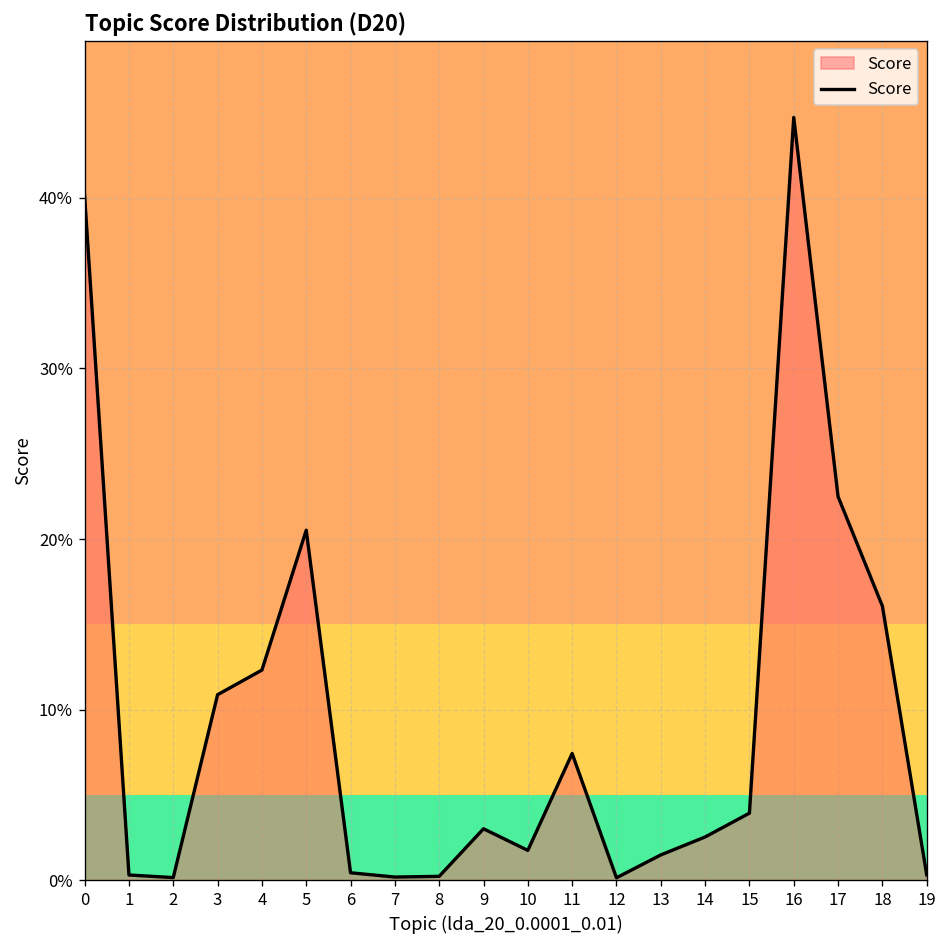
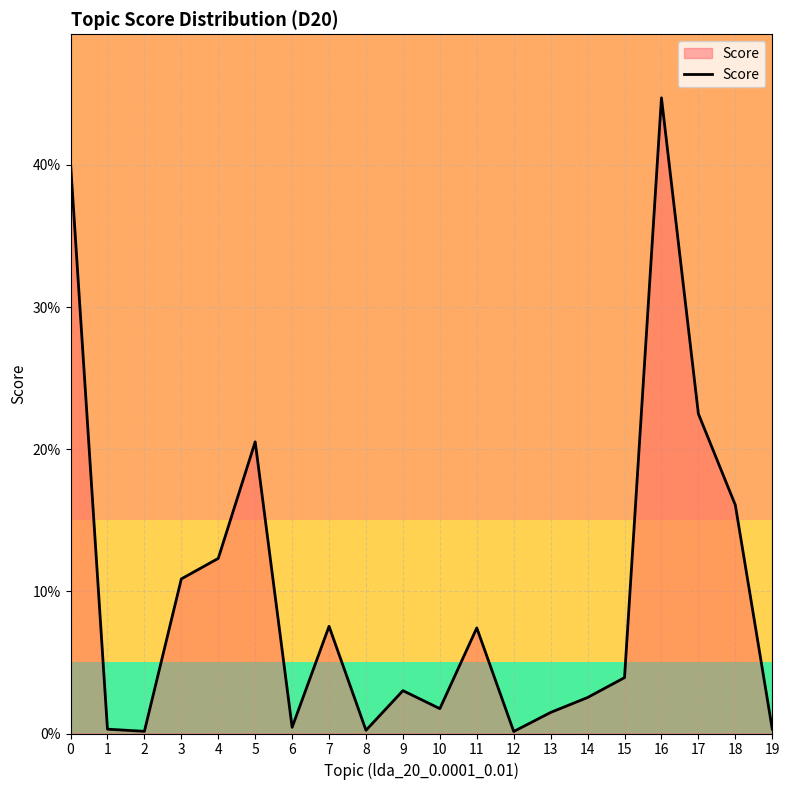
  {
    "0": "40.1%",
    "1": "0.3%",
    "2": "0.2%",
    "3": "10.9%",
    "4": "12.3%",
    "5": "20.5%",
    "6": "0.4%",
-   "7": "0.2%",
+   "7": "7.5%",
    "8": "0.2%",
    "9": "3.0%",
    "10": "1.7%",
    "11": "7.4%",
    "12": "0.1%",
    "13": "1.5%",
    "14": "2.5%",
    "15": "3.9%",
    "16": "44.7%",
    "17": "22.5%",
    "18": "16.1%",
    "19": "0.3%"
  }
